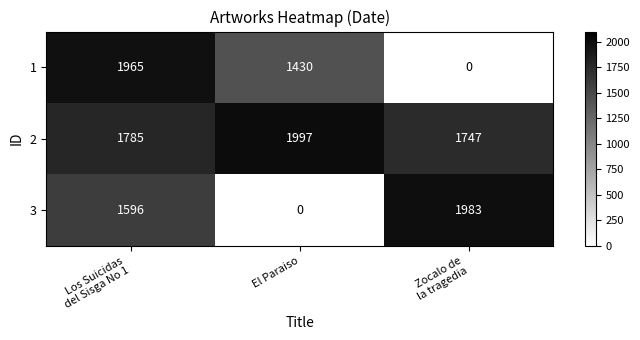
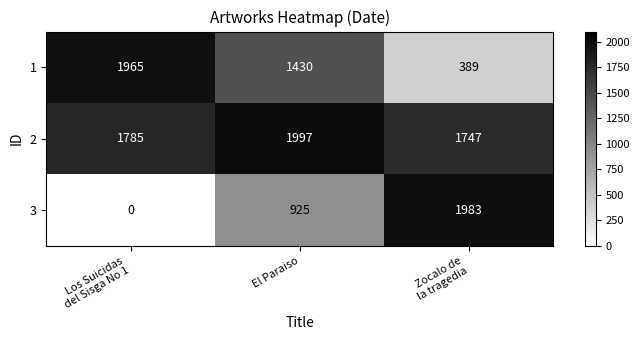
  {
    "1": {
      "Los Suicidas del Sisga No 1": 1965,
      "El Paraiso": 1430,
-     "Zocalo de la tragedia": 0
+     "Zocalo de la tragedia": 389
    },
    "2": {
      "Los Suicidas del Sisga No 1": 1785,
      "El Paraiso": 1997,
      "Zocalo de la tragedia": 1747
    },
    "3": {
-     "Los Suicidas del Sisga No 1": 1596,
-     "El Paraiso": 0,
+     "Los Suicidas del Sisga No 1": 0,
+     "El Paraiso": 925,
      "Zocalo de la tragedia": 1983
    }
  }
